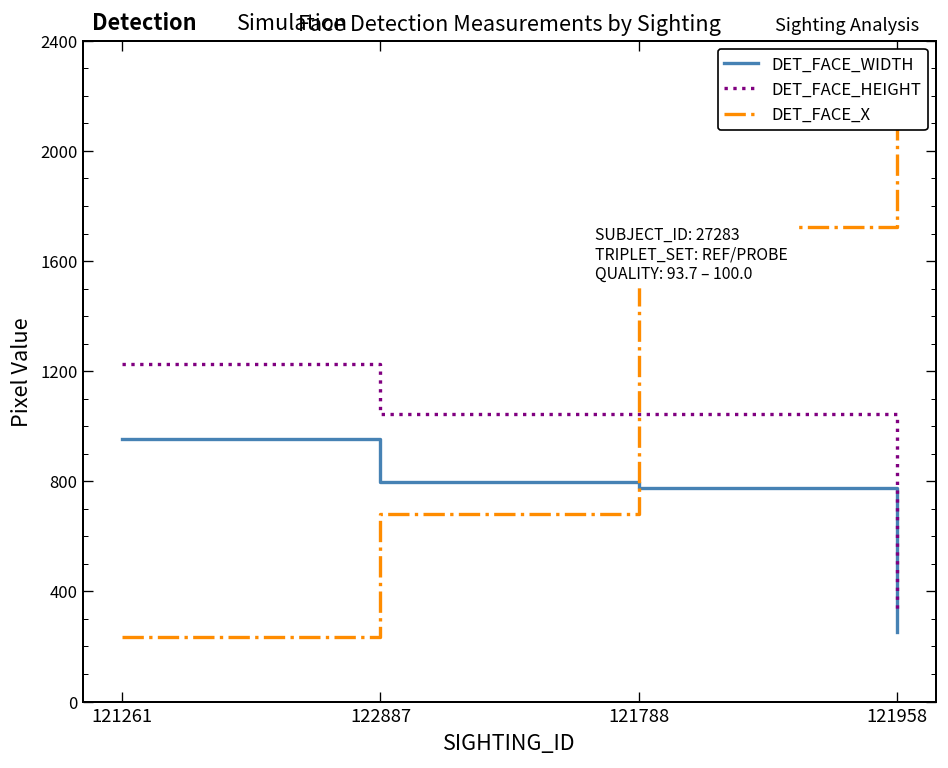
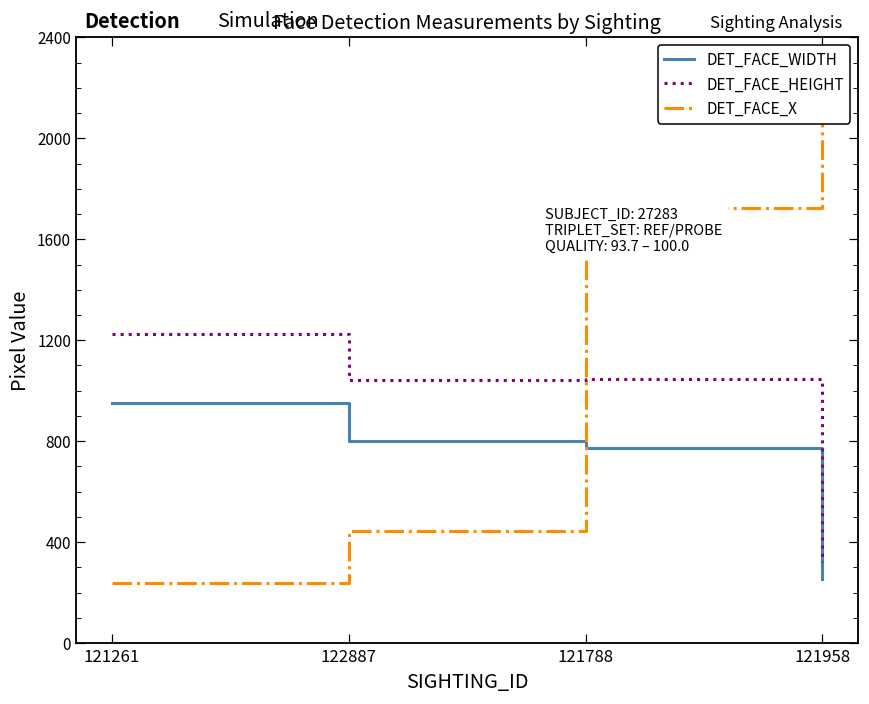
  {
    "DET_FACE_WIDTH": {
      "121261": 950,
      "122887": 800,
      "121788": 770,
      "121958": 250
    },
    "DET_FACE_HEIGHT": {
      "121261": 1230,
      "122887": 1040,
      "121788": 1050,
      "121958": 320
    },
    "DET_FACE_X": {
      "121261": 240,
-     "122887": 680
+     "122887": 440
    }
  }
